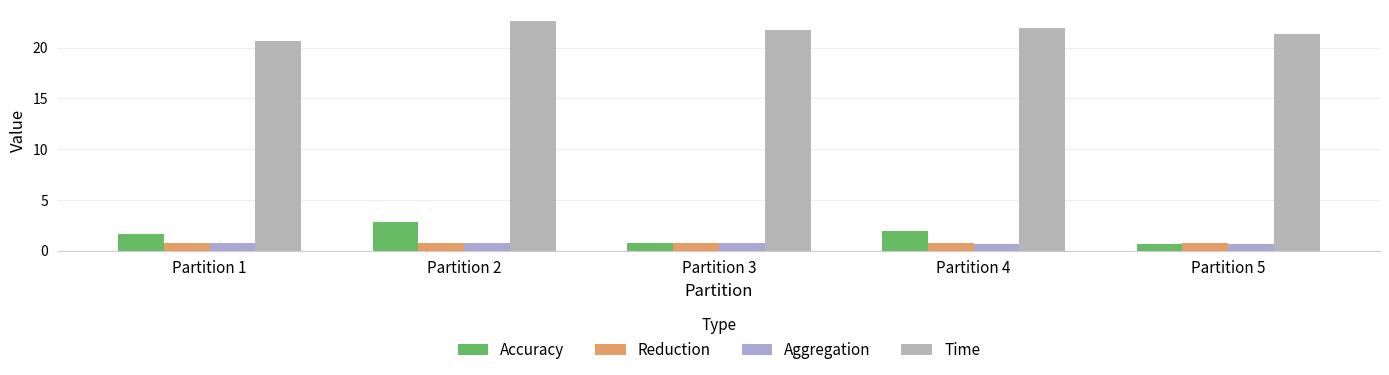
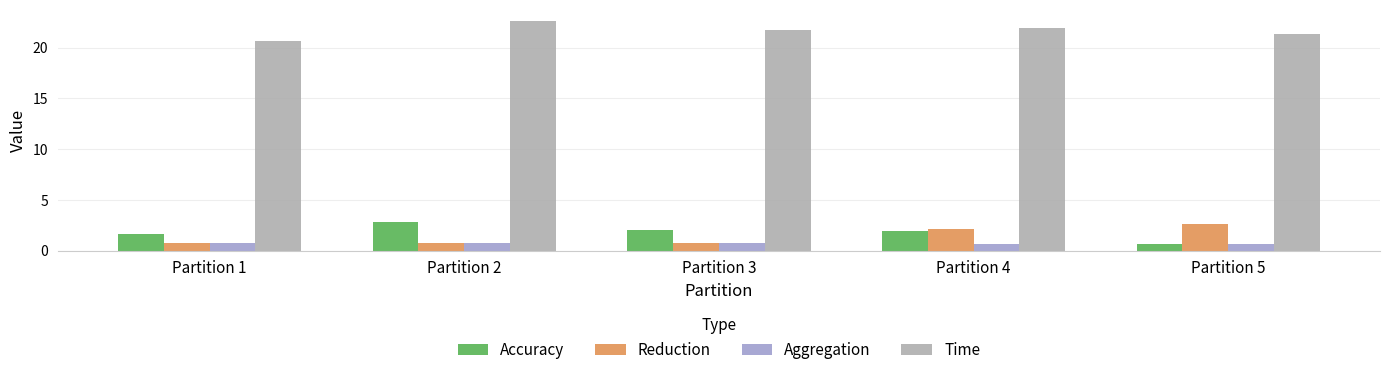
  {
    "Accuracy": {
      "Partition 1": 1.6,
      "Partition 2": 2.8,
-     "Partition 3": 0.8,
+     "Partition 3": 2.1,
      "Partition 4": 1.9,
      "Partition 5": 0.6
    },
    "Reduction": {
      "Partition 1": 0.7,
      "Partition 2": 0.7,
      "Partition 3": 0.7,
-     "Partition 4": 0.7,
-     "Partition 5": 0.7
+     "Partition 4": 2.1,
+     "Partition 5": 2.6
    }
  }
